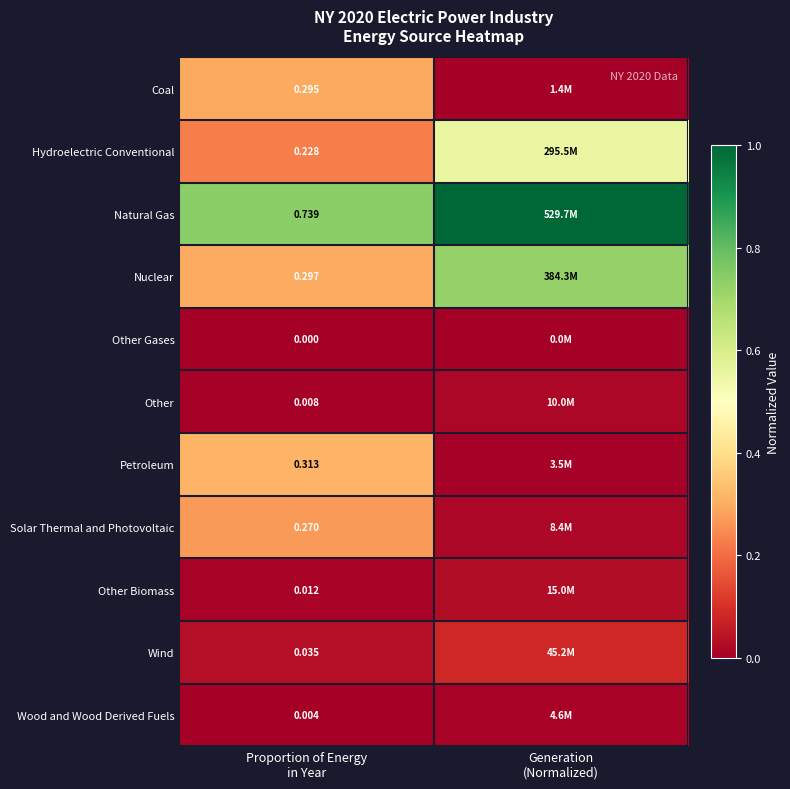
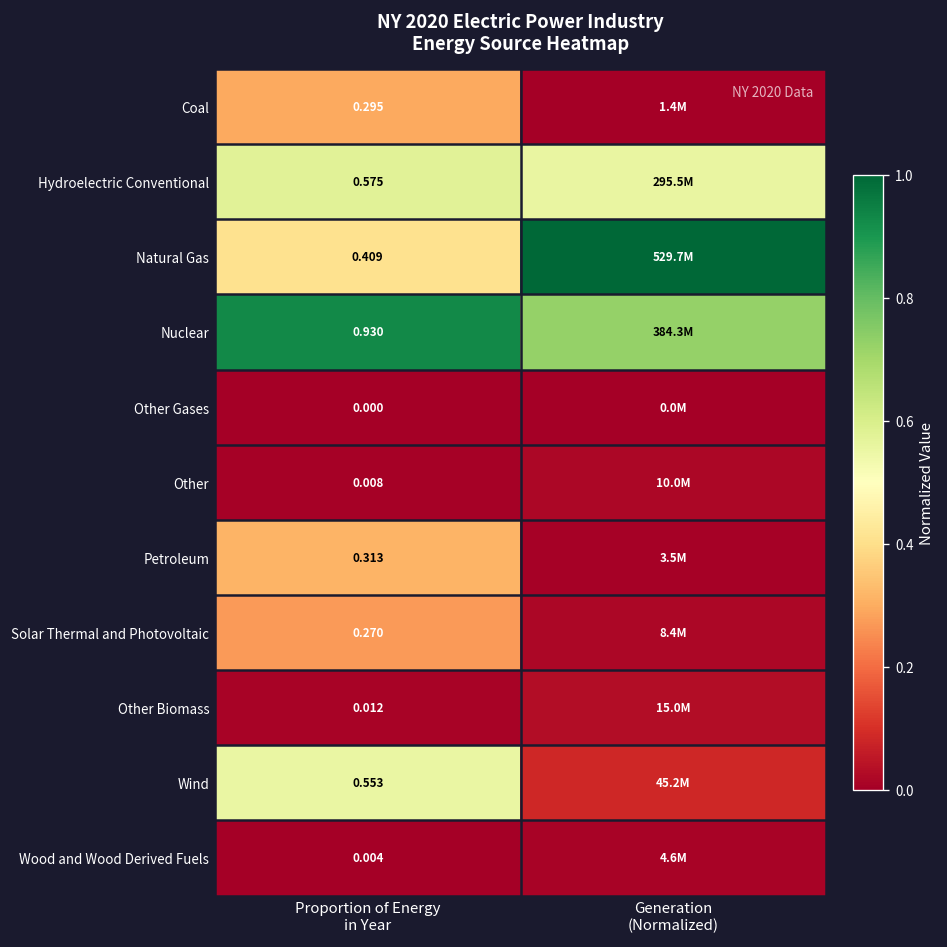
  {
    "Coal": {
      "Proportion of Energy in Year": "0.295"
    },
    "Hydroelectric Conventional": {
-     "Proportion of Energy in Year": "0.228",
+     "Proportion of Energy in Year": "0.575",
      "Generation (Normalized)": "295.5M"
    },
    "Natural Gas": {
-     "Proportion of Energy in Year": "0.739",
+     "Proportion of Energy in Year": "0.409",
      "Generation (Normalized)": "529.7M"
    },
    "Nuclear": {
-     "Proportion of Energy in Year": "0.297",
+     "Proportion of Energy in Year": "0.930",
      "Generation (Normalized)": "384.3M"
    },
    "Other Gases": {
      "Proportion of Energy in Year": "0.000",
      "Generation (Normalized)": "0.0M"
    },
    "Other": {
      "Proportion of Energy in Year": "0.008",
      "Generation (Normalized)": "10.0M"
    },
    "Petroleum": {
      "Proportion of Energy in Year": "0.313",
      "Generation (Normalized)": "3.5M"
    },
    "Solar Thermal and Photovoltaic": {
      "Proportion of Energy in Year": "0.270",
      "Generation (Normalized)": "8.4M"
    },
    "Other Biomass": {
      "Proportion of Energy in Year": "0.012",
      "Generation (Normalized)": "15.0M"
    },
    "Wind": {
-     "Proportion of Energy in Year": "0.035",
+     "Proportion of Energy in Year": "0.553",
      "Generation (Normalized)": "45.2M"
    },
    "Wood and Wood Derived Fuels": {
      "Proportion of Energy in Year": "0.004",
      "Generation (Normalized)": "4.6M"
    }
  }
